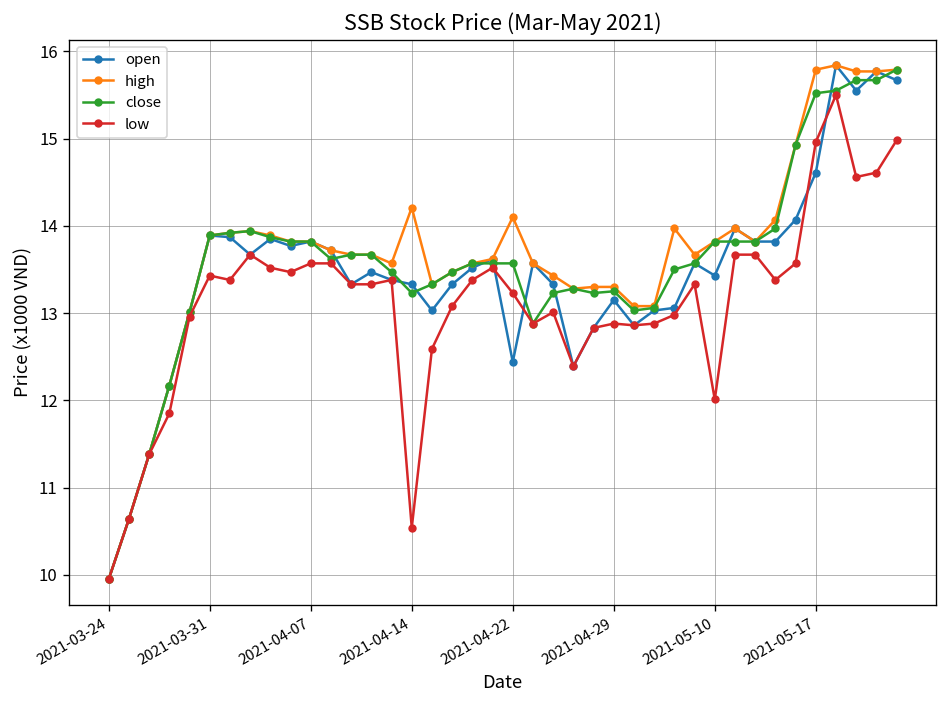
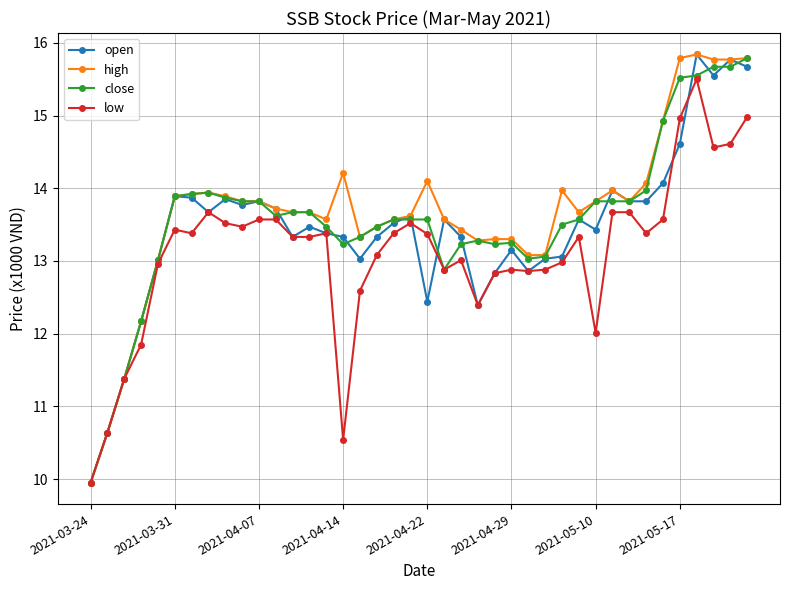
  {
    "open": {
      "2021-04-14": 13.3,
      "2021-04-22": 12.4,
      "2021-04-29": 13.2,
      "2021-05-10": 13.4,
      "2021-05-17": 14.6
    },
    "high": {
      "2021-04-14": 14.2,
      "2021-04-22": 14.1,
      "2021-04-29": 13.3,
      "2021-05-17": 15.8
    },
    "close": {
      "2021-04-14": 13.2,
      "2021-04-22": 13.6,
      "2021-04-29": 13.3,
      "2021-05-17": 15.5
    },
    "low": {
      "2021-03-31": 13.4,
      "2021-04-07": 13.6,
      "2021-04-14": 10.5,
-     "2021-04-22": 13.2,
+     "2021-04-22": 13.4,
      "2021-04-29": 12.9,
      "2021-05-10": 12.0,
      "2021-05-17": 15.0
    }
  }
